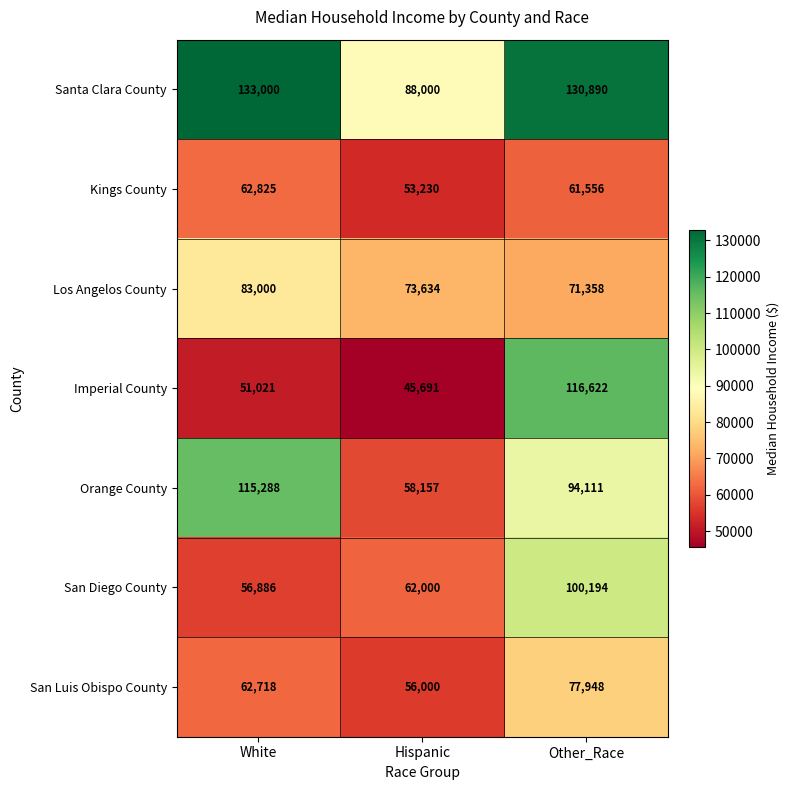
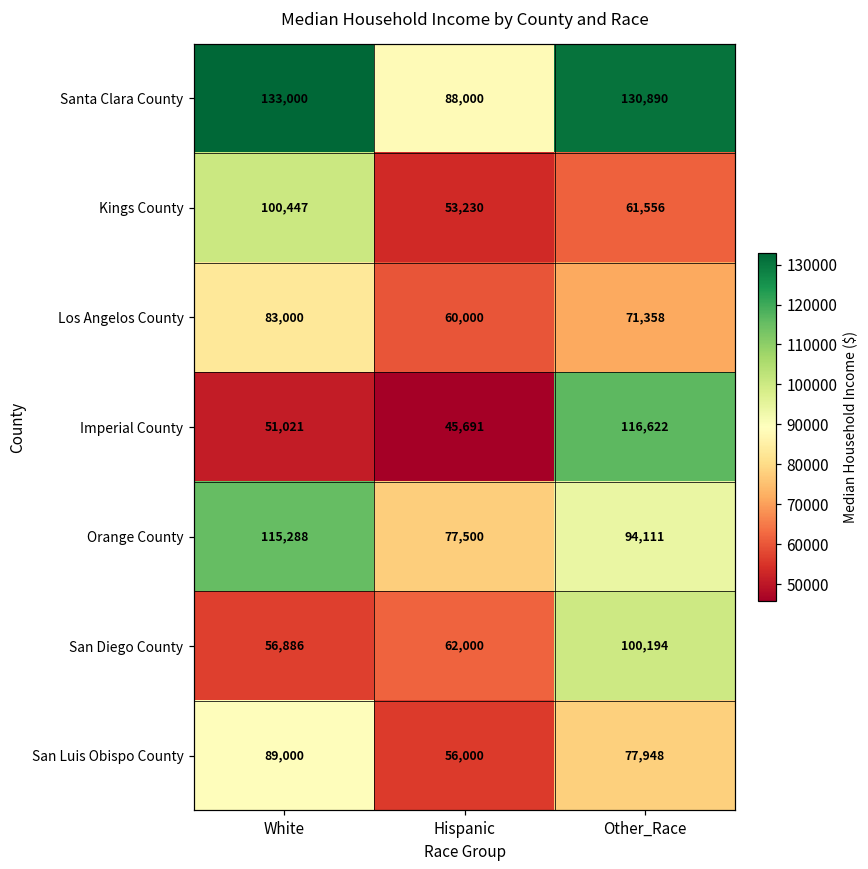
  {
    "Santa Clara County": {
      "White": "133,000",
      "Hispanic": "88,000",
      "Other_Race": "130,890"
    },
    "Kings County": {
-     "White": "62,825",
+     "White": "100,447",
      "Hispanic": "53,230",
      "Other_Race": "61,556"
    },
    "Los Angelos County": {
      "White": "83,000",
-     "Hispanic": "73,634",
+     "Hispanic": "60,000",
      "Other_Race": "71,358"
    },
    "Imperial County": {
      "White": "51,021",
      "Hispanic": "45,691",
      "Other_Race": "116,622"
    },
    "Orange County": {
      "White": "115,288",
-     "Hispanic": "58,157",
+     "Hispanic": "77,500",
      "Other_Race": "94,111"
    },
    "San Diego County": {
      "White": "56,886",
      "Hispanic": "62,000",
      "Other_Race": "100,194"
    },
    "San Luis Obispo County": {
-     "White": "62,718",
+     "White": "89,000",
      "Hispanic": "56,000",
      "Other_Race": "77,948"
    }
  }
